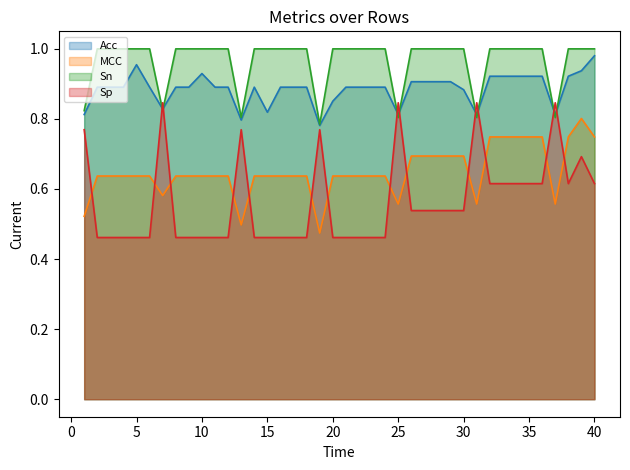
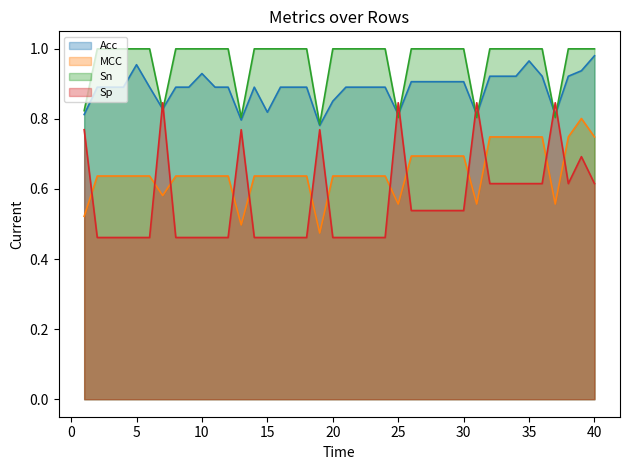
  {
    "Acc": {
      "5": 0.95,
      "10": 0.93,
      "15": 0.82,
      "20": 0.85,
      "25": 0.81,
-     "30": 0.88,
-     "35": 0.92,
+     "30": 0.91,
+     "35": 0.97,
      "40": 0.98
    },
    "Sn": {
      "5": 1.00,
      "10": 1.00,
      "15": 1.00,
      "20": 1.00,
      "25": 0.80,
      "30": 1.00,
      "35": 1.00,
      "40": 1.00
    }
  }
